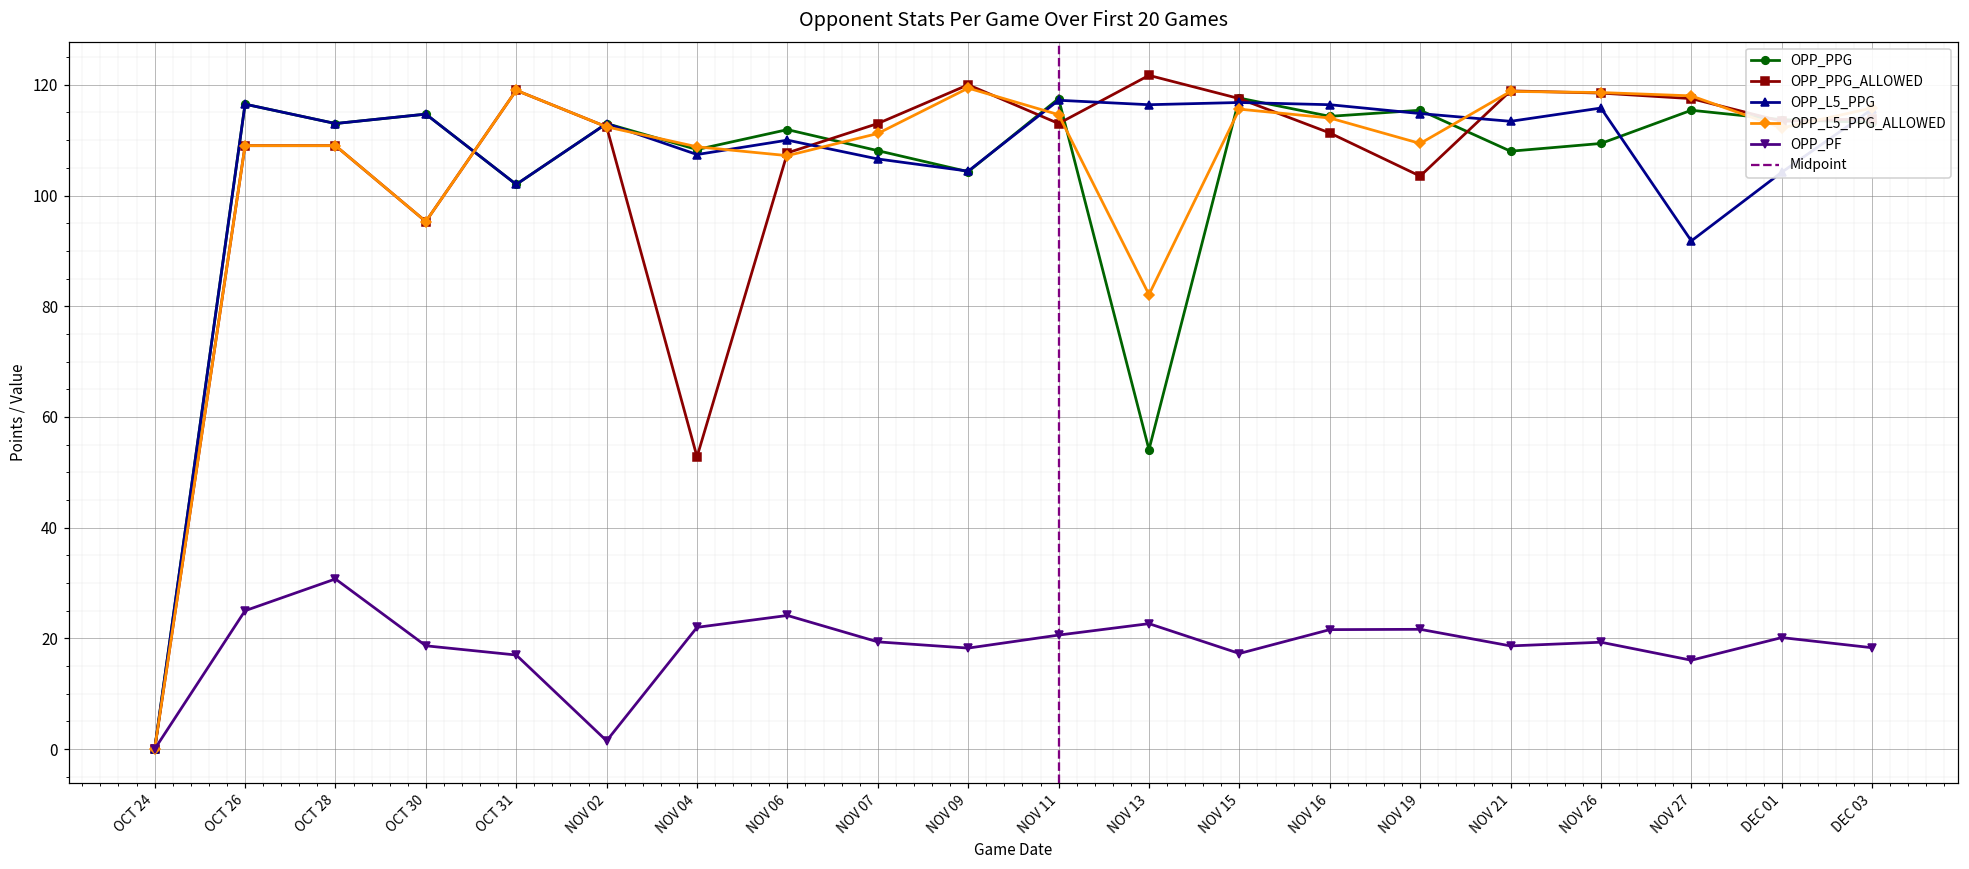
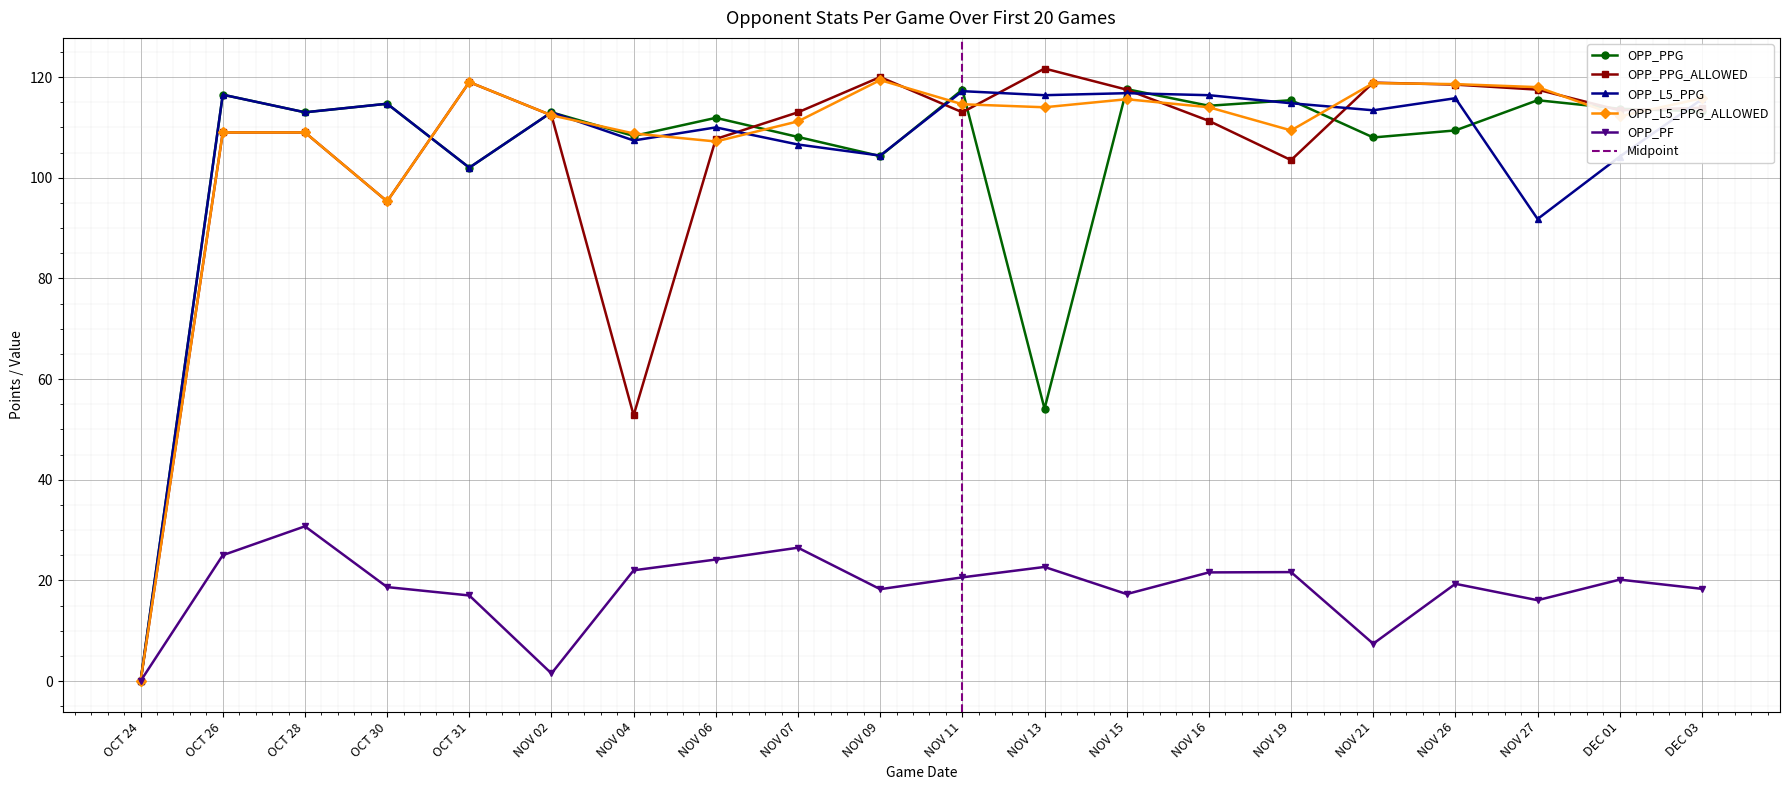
  {
    "OPP_PPG": {
      "NOV 04": 108,
      "NOV 06": 112,
      "NOV 07": 108,
      "NOV 13": 54,
      "NOV 19": 115,
      "NOV 21": 108,
      "NOV 26": 109,
      "NOV 27": 115
    },
    "OPP_PPG_ALLOWED": {
      "NOV 04": 53,
      "NOV 07": 113,
      "NOV 09": 120,
      "NOV 11": 113,
      "NOV 13": 122,
      "NOV 16": 111,
      "NOV 19": 104,
      "NOV 27": 118
    },
    "OPP_L5_PPG": {
      "NOV 04": 107,
      "NOV 06": 110,
      "NOV 07": 107,
      "NOV 13": 116,
      "NOV 15": 117,
      "NOV 16": 116,
      "NOV 19": 115,
      "NOV 21": 113,
      "NOV 26": 116,
      "NOV 27": 92
    },
    "OPP_L5_PPG_ALLOWED": {
      "NOV 04": 109,
      "NOV 07": 111,
      "NOV 09": 119,
      "NOV 11": 115,
-     "NOV 13": 82,
+     "NOV 13": 114,
      "NOV 15": 116,
      "NOV 19": 109,
      "NOV 27": 118
    },
    "OPP_PF": {
      "OCT 26": 25,
      "OCT 28": 31,
      "OCT 30": 19,
      "OCT 31": 17,
      "NOV 02": 2,
      "NOV 04": 22,
      "NOV 06": 24,
-     "NOV 07": 19,
+     "NOV 07": 26,
      "NOV 09": 18,
      "NOV 11": 21,
      "NOV 13": 23,
      "NOV 15": 17,
      "NOV 16": 22,
      "NOV 19": 22,
-     "NOV 21": 19,
+     "NOV 21": 7,
      "NOV 26": 19,
      "NOV 27": 16,
      "DEC 01": 20,
      "DEC 03": 18
    }
  }
